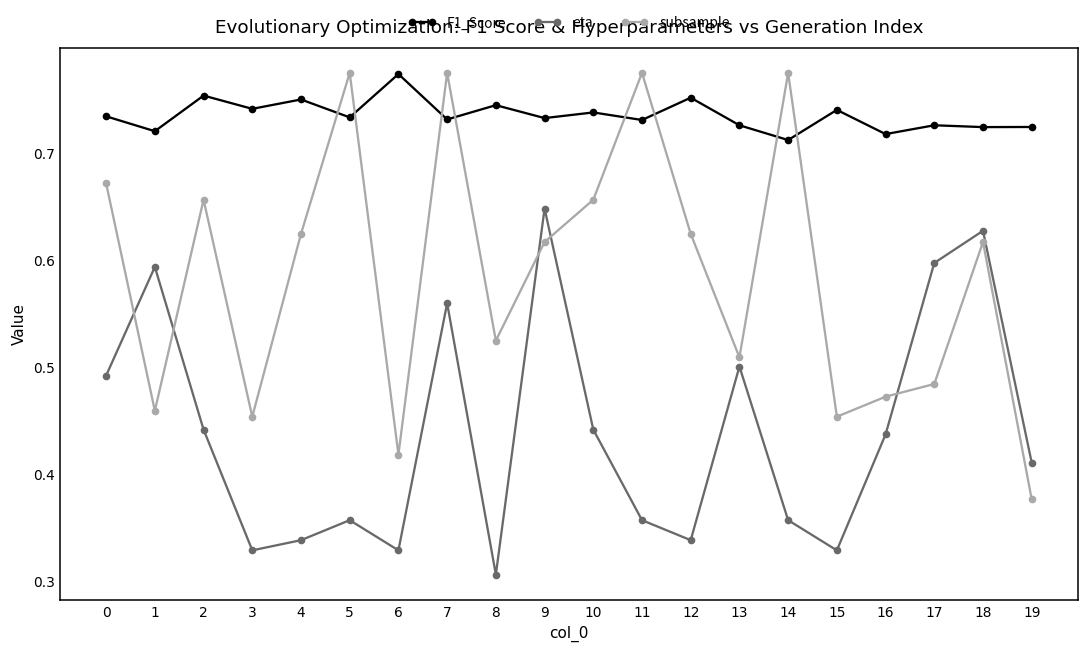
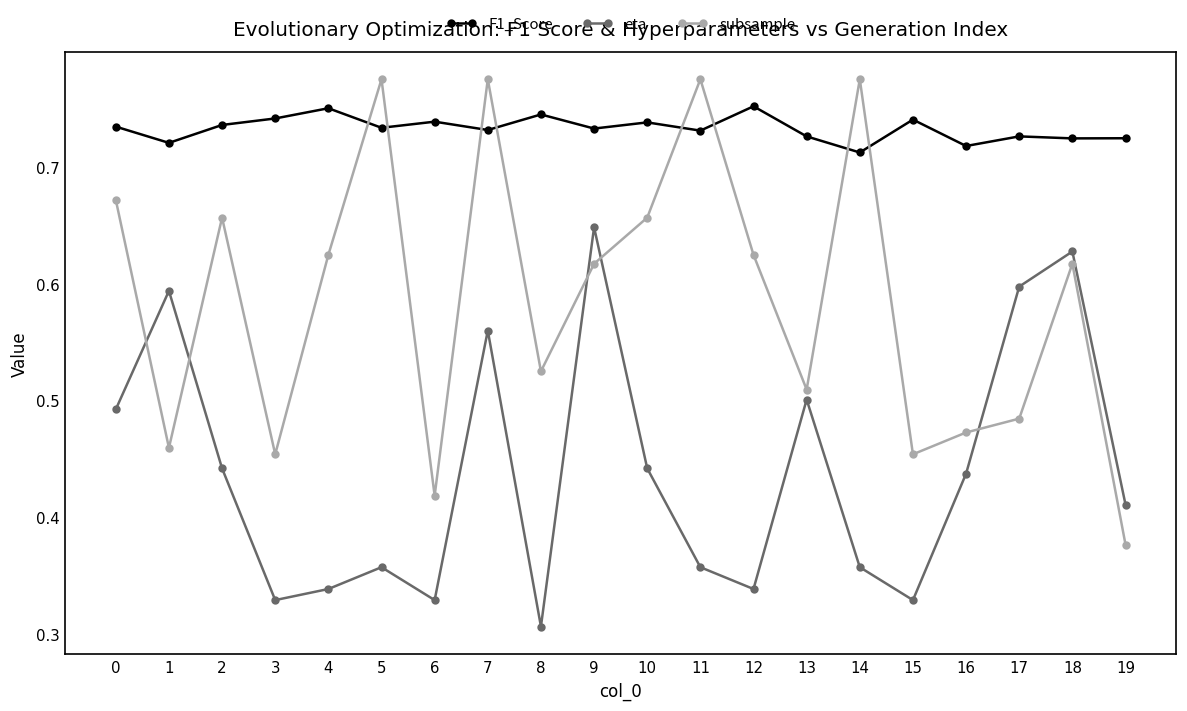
  {
    "F1_Score": {
      "0": 0.73,
      "1": 0.72,
-     "2": 0.75,
+     "2": 0.74,
      "3": 0.74,
      "4": 0.75,
      "5": 0.73,
-     "6": 0.77,
+     "6": 0.74,
      "7": 0.73,
      "8": 0.75,
      "9": 0.73,
      "10": 0.74,
      "11": 0.73,
      "12": 0.75,
      "13": 0.73,
      "14": 0.71,
      "15": 0.74,
      "16": 0.72,
      "17": 0.73,
      "18": 0.72,
      "19": 0.72
    },
    "eta": {
      "0": 0.49,
      "1": 0.59,
      "2": 0.44,
      "3": 0.33,
      "4": 0.34,
      "5": 0.36,
      "6": 0.33,
      "7": 0.56,
      "8": 0.31,
      "9": 0.65,
      "10": 0.44,
      "11": 0.36,
      "12": 0.34,
      "13": 0.50,
      "14": 0.36,
      "15": 0.33,
      "16": 0.44,
      "17": 0.60,
      "18": 0.63,
      "19": 0.41
    },
    "subsample": {
      "0": 0.67,
      "1": 0.46,
      "2": 0.66,
      "3": 0.45,
      "4": 0.62,
      "5": 0.78,
      "6": 0.42,
      "7": 0.78,
      "8": 0.52,
      "9": 0.62,
      "10": 0.66,
      "11": 0.78,
      "12": 0.62,
      "13": 0.51,
      "14": 0.78,
      "15": 0.45,
      "16": 0.47,
      "17": 0.48,
      "18": 0.62,
      "19": 0.38
    }
  }
